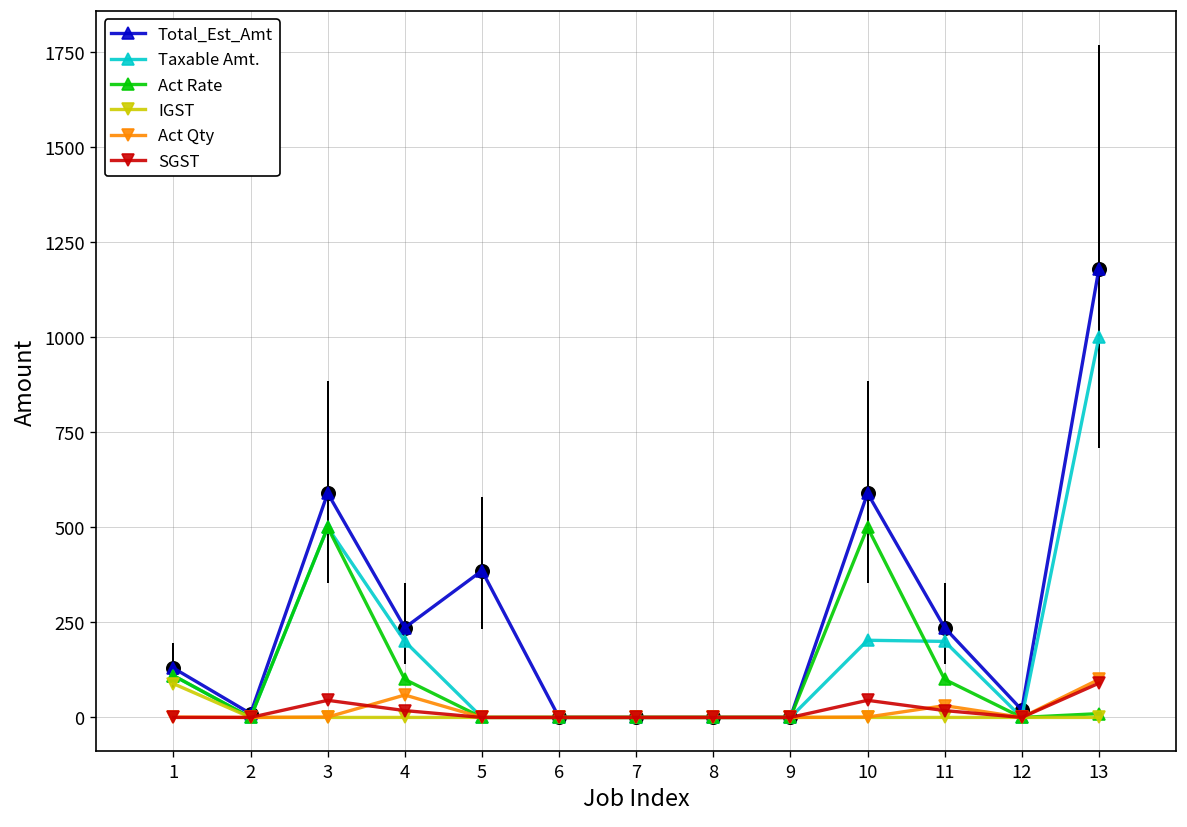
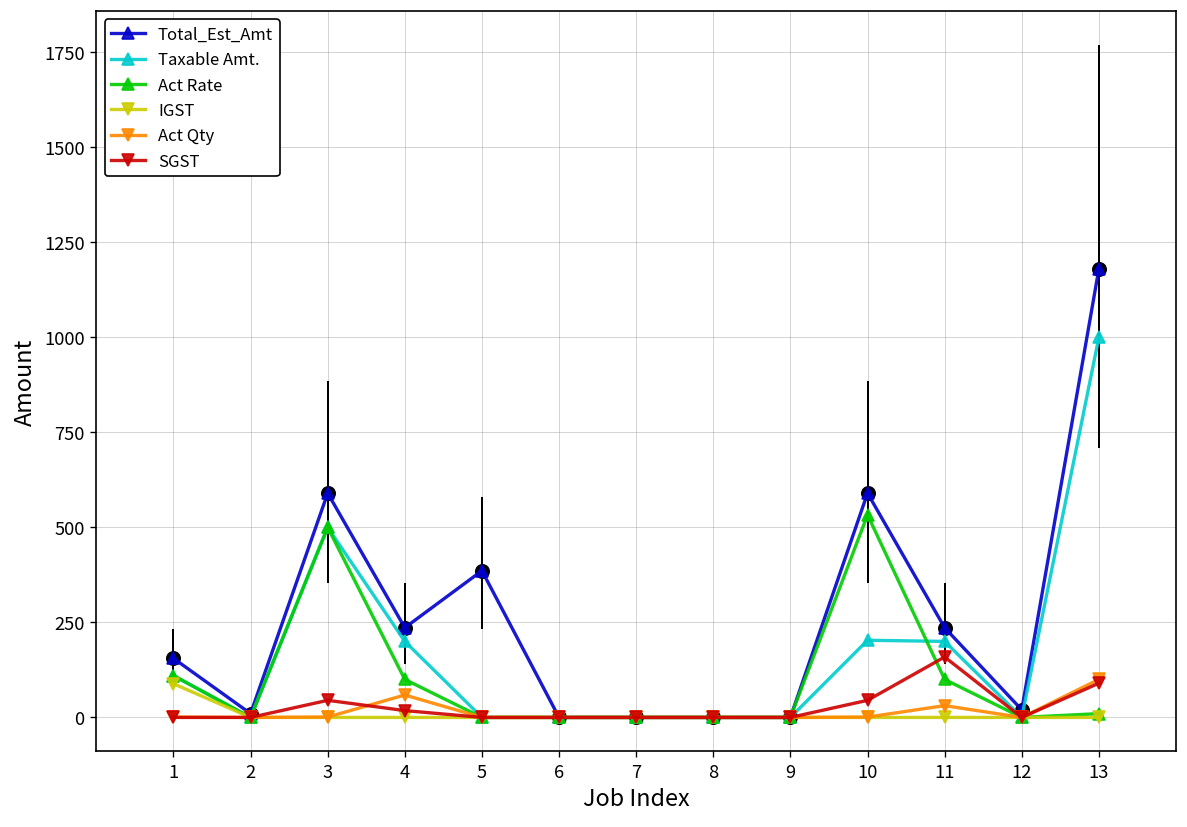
  {
    "Total_Est_Amt": {
-     "1": 130,
+     "1": 160,
      "2": 10,
      "3": 590,
      "4": 240,
      "5": 390,
      "10": 590,
      "11": 240,
      "12": 20,
      "13": 1180
    },
    "Taxable Amt.": {
      "4": 200,
      "10": 200,
      "11": 200,
      "13": 1000
    },
    "Act Rate": {
      "4": 100,
-     "10": 500,
+     "10": 530,
      "11": 100,
      "13": 10
    },
    "IGST": {
      "1": 90,
      "4": 0,
      "11": 0,
      "13": 0
    },
    "Act Qty": {
      "4": 60,
      "11": 30,
      "13": 100
    },
    "SGST": {
      "3": 50,
      "4": 20,
      "10": 50,
-     "11": 20,
+     "11": 160,
      "13": 90
    }
  }
